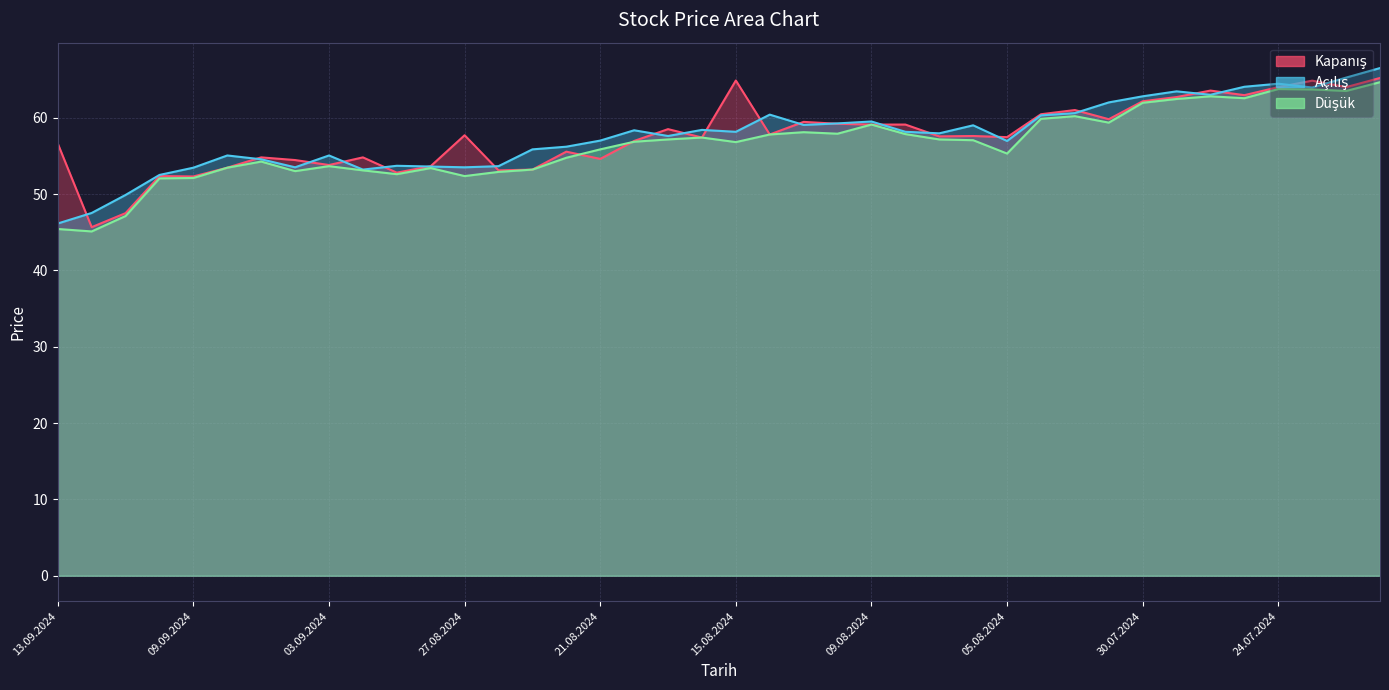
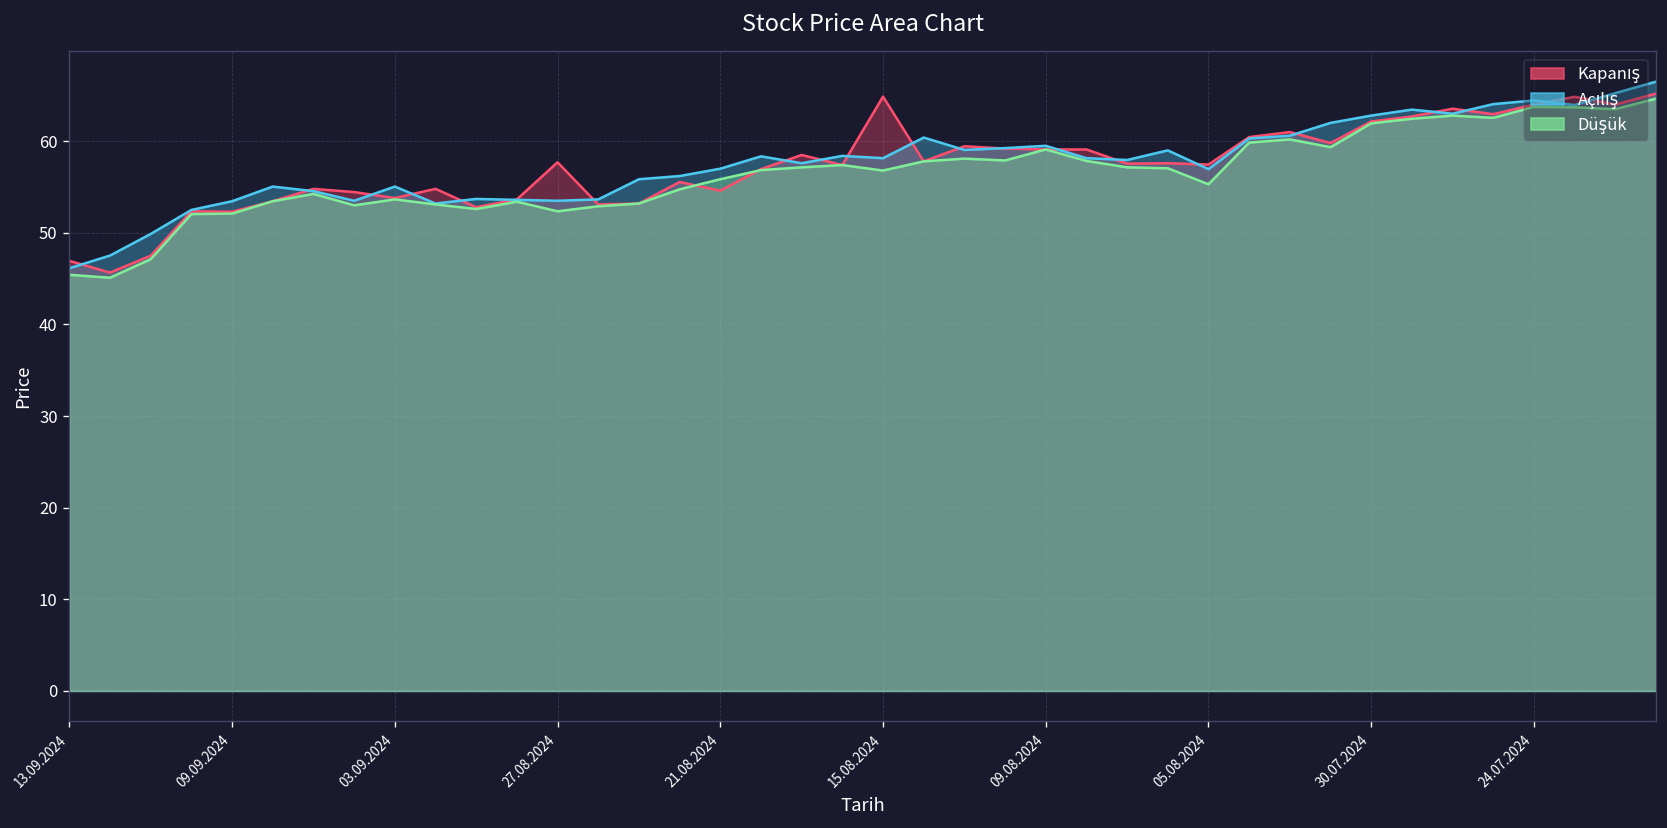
  {
    "Kapanış": {
-     "13.09.2024": 57,
+     "13.09.2024": 47,
      "27.08.2024": 58,
      "21.08.2024": 55,
      "15.08.2024": 65,
      "05.08.2024": 57
    }
  }
